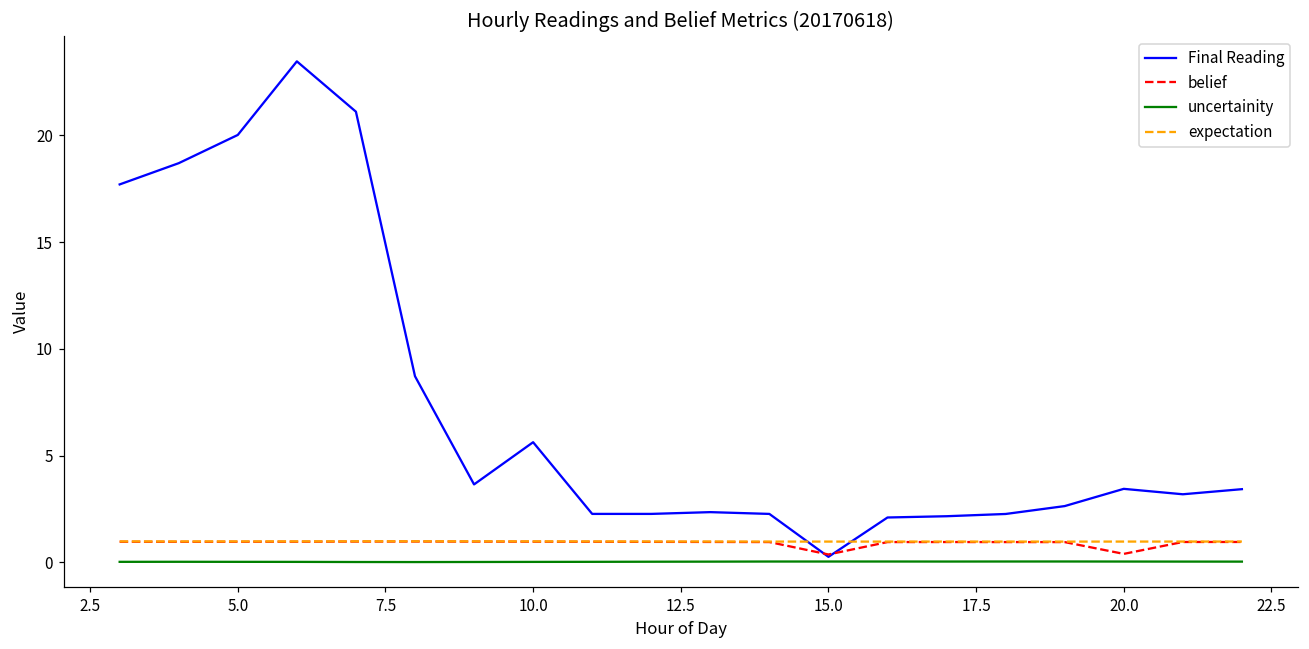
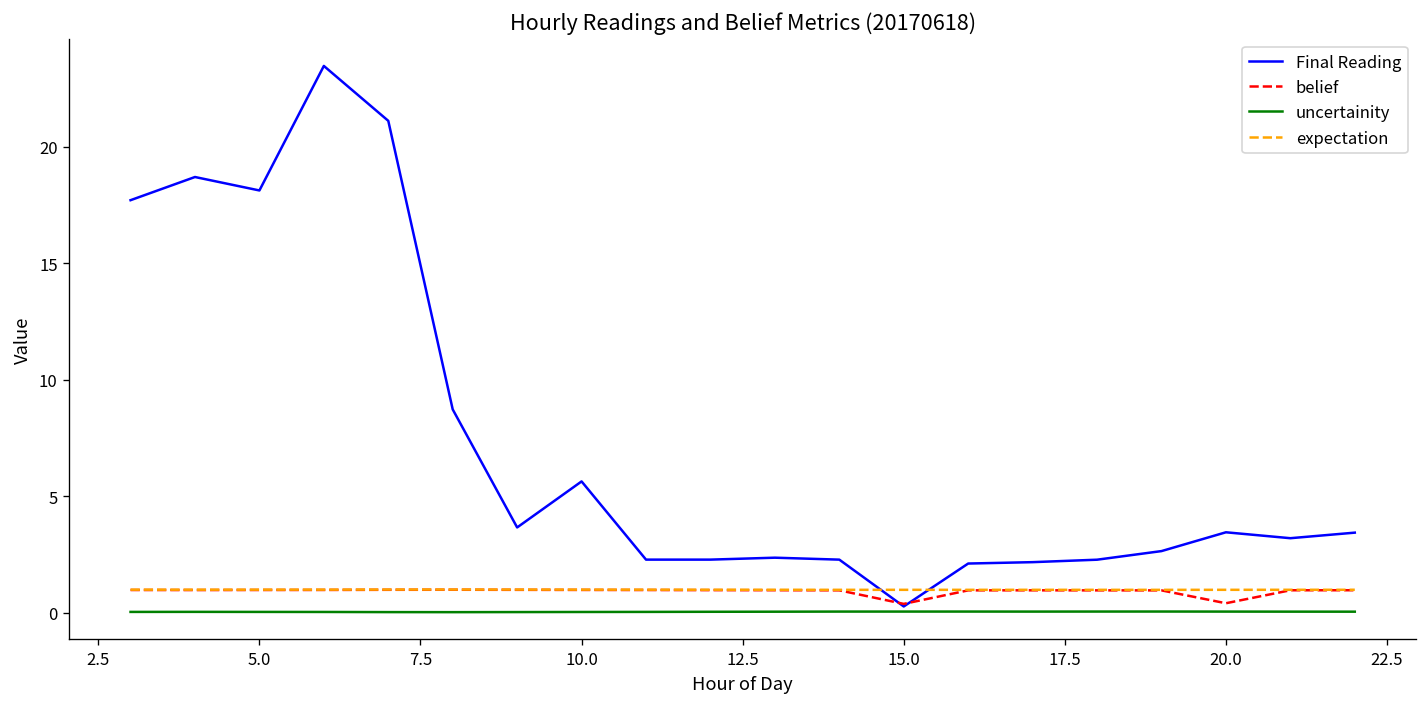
  {
    "Final Reading": {
-     "5.0": 20.0,
+     "5.0": 18.1,
      "10.0": 5.6,
      "20.0": 3.4
    },
    "belief": {
      "20.0": 0.4
    },
    "uncertainity": {
      "5.0": 0.0,
      "10.0": 0.0,
      "15.0": 0.0,
      "20.0": 0.0
    },
    "expectation": {
      "15.0": 1.0,
      "20.0": 1.0
    }
  }
